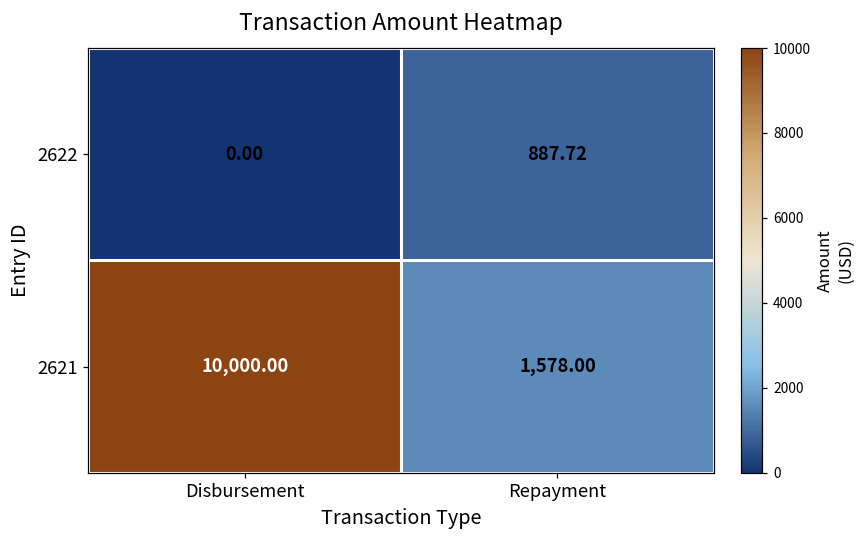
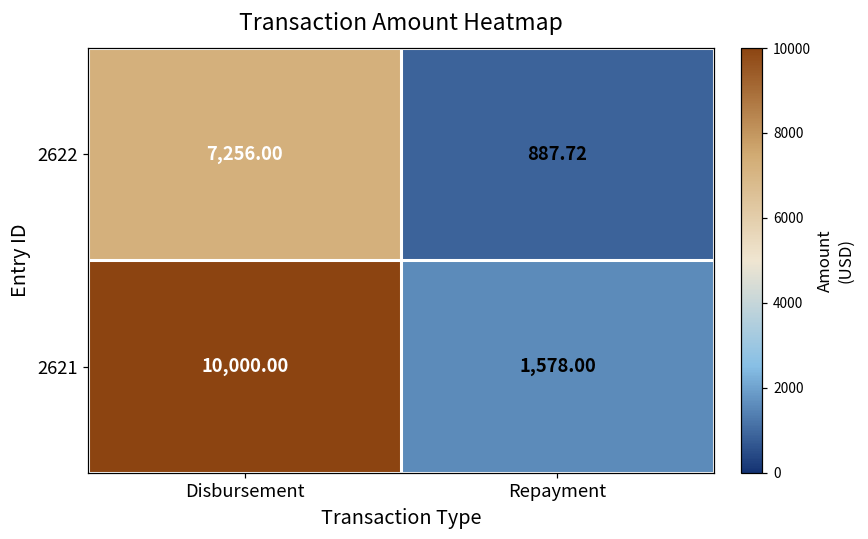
  {
    "2622": {
-     "Disbursement": "0.00",
+     "Disbursement": "7,256.00",
      "Repayment": "887.72"
    },
    "2621": {
      "Disbursement": "10,000.00",
      "Repayment": "1,578.00"
    }
  }
